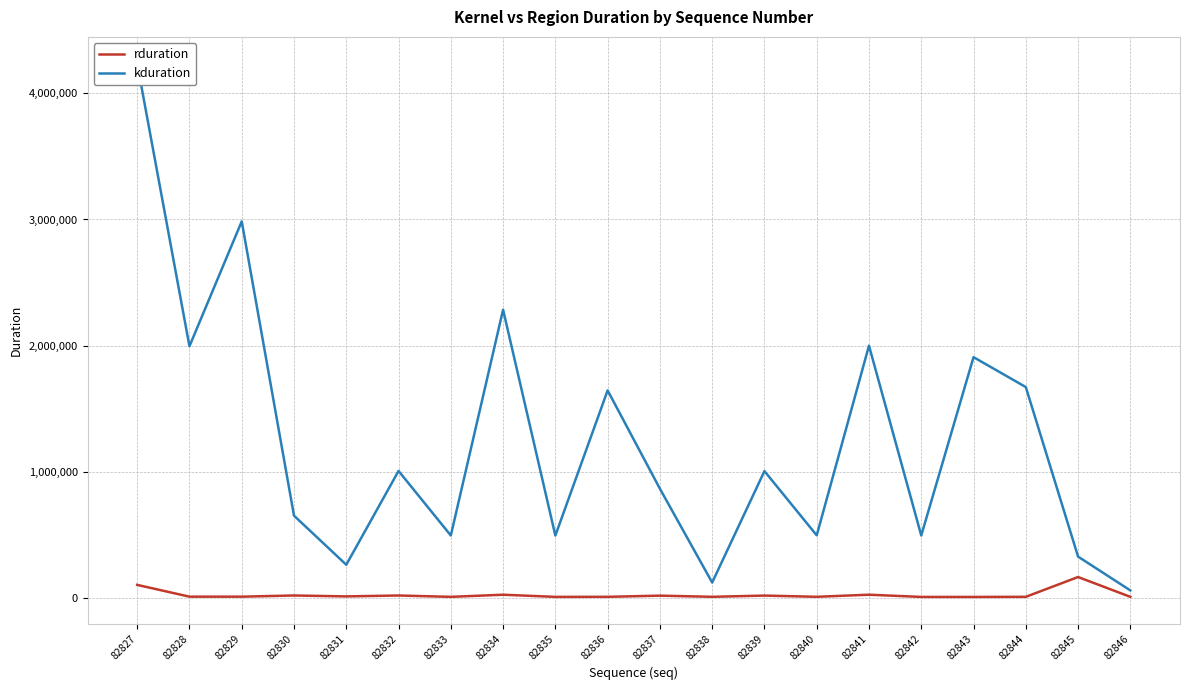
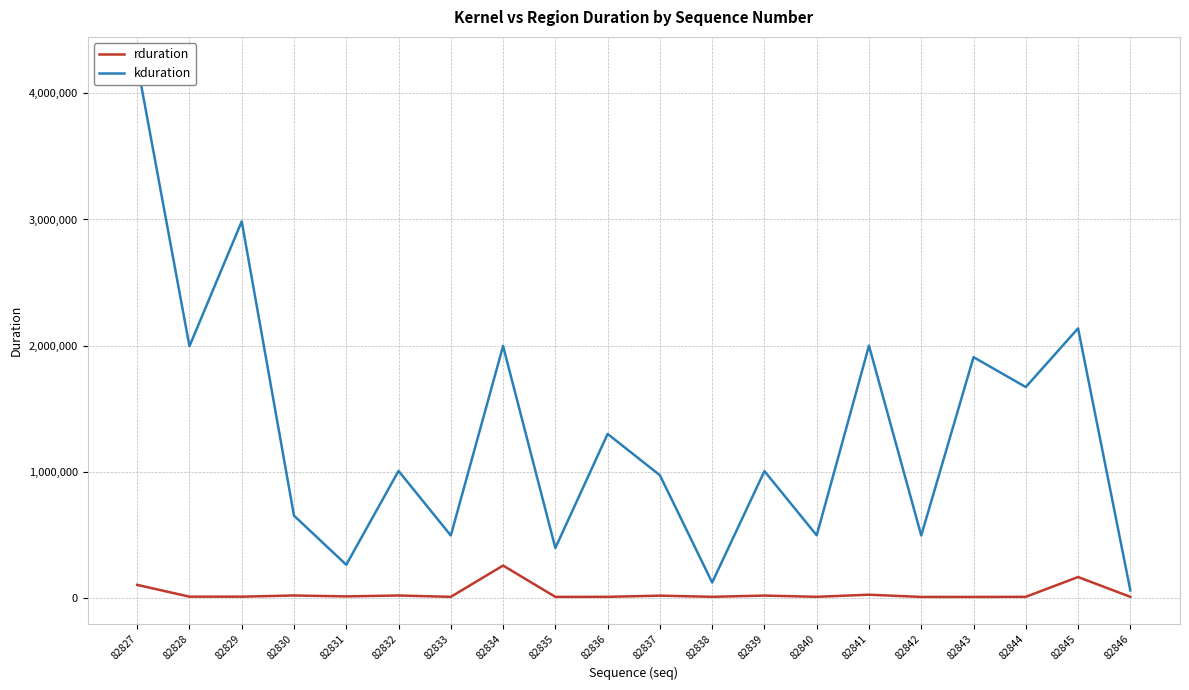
  {
    "rduration": {
      "82827": "110,000",
      "82828": "10,000",
      "82829": "10,000",
      "82830": "20,000",
      "82831": "20,000",
      "82832": "20,000",
      "82833": "10,000",
-     "82834": "30,000",
+     "82834": "260,000",
      "82835": "10,000",
      "82836": "10,000",
      "82837": "20,000",
      "82838": "10,000",
      "82839": "20,000",
      "82840": "10,000",
      "82841": "30,000",
      "82842": "10,000",
      "82843": "10,000",
      "82844": "10,000",
      "82845": "170,000",
      "82846": "10,000"
    },
    "kduration": {
      "82828": "2,000,000",
      "82829": "2,980,000",
      "82830": "660,000",
      "82831": "270,000",
      "82832": "1,010,000",
      "82833": "500,000",
-     "82834": "2,290,000",
-     "82835": "500,000",
-     "82836": "1,650,000",
-     "82837": "870,000",
+     "82834": "2,000,000",
+     "82835": "400,000",
+     "82836": "1,300,000",
+     "82837": "980,000",
      "82838": "130,000",
      "82839": "1,010,000",
      "82840": "500,000",
      "82841": "2,000,000",
      "82842": "500,000",
      "82843": "1,910,000",
      "82844": "1,670,000",
-     "82845": "330,000",
+     "82845": "2,140,000",
      "82846": "60,000"
    }
  }
